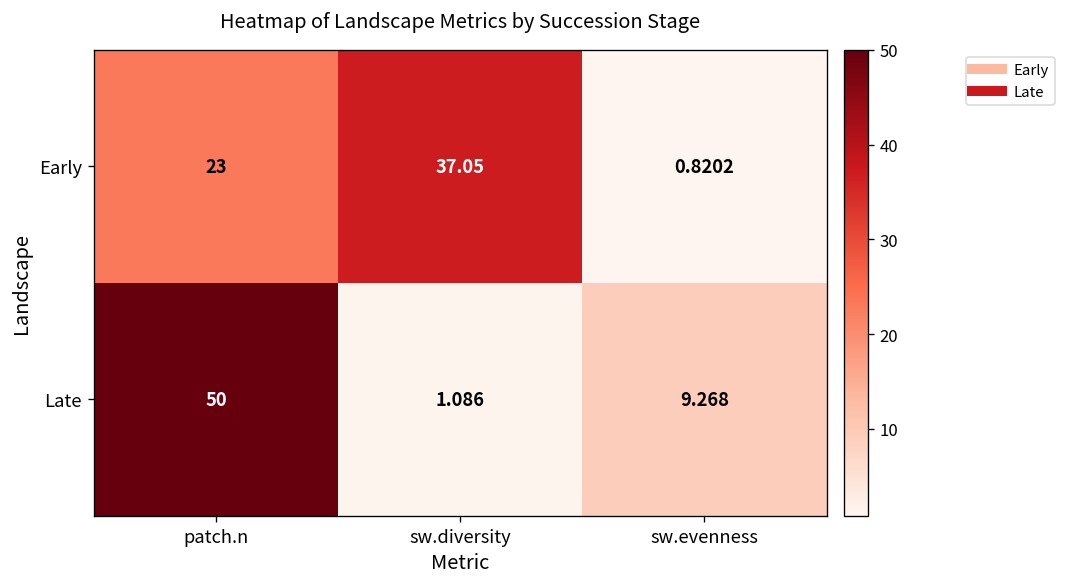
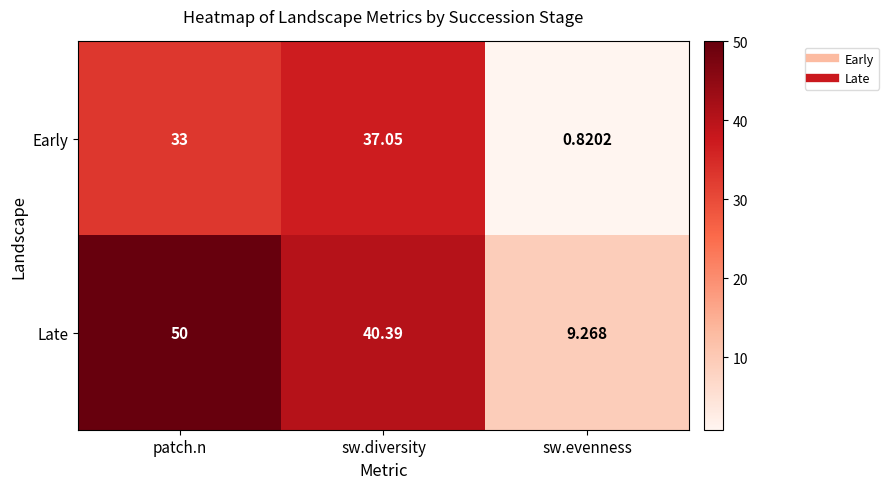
  {
    "Early": {
-     "patch.n": 23,
+     "patch.n": 33,
      "sw.diversity": 37.05,
      "sw.evenness": 0.8202
    },
    "Late": {
      "patch.n": 50,
-     "sw.diversity": 1.086,
+     "sw.diversity": 40.39,
      "sw.evenness": 9.268
    }
  }
